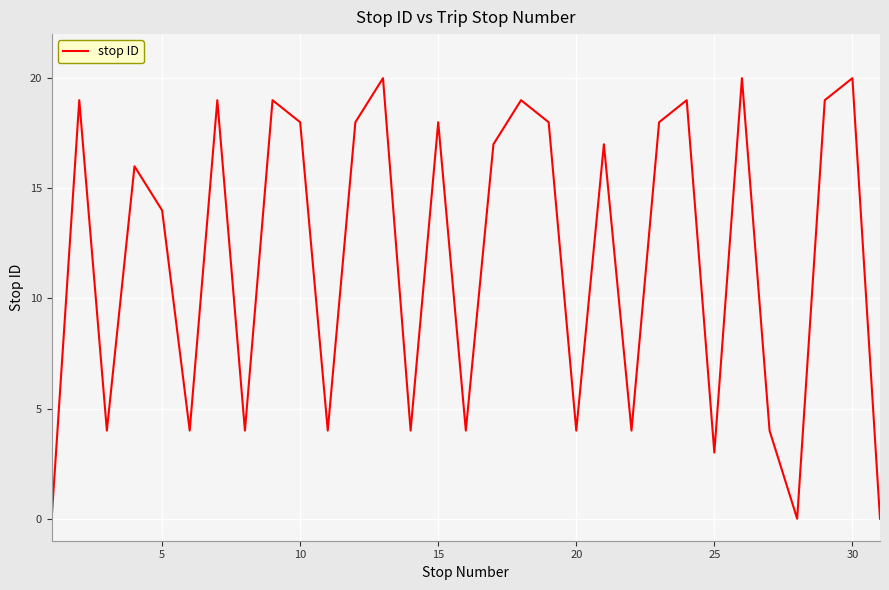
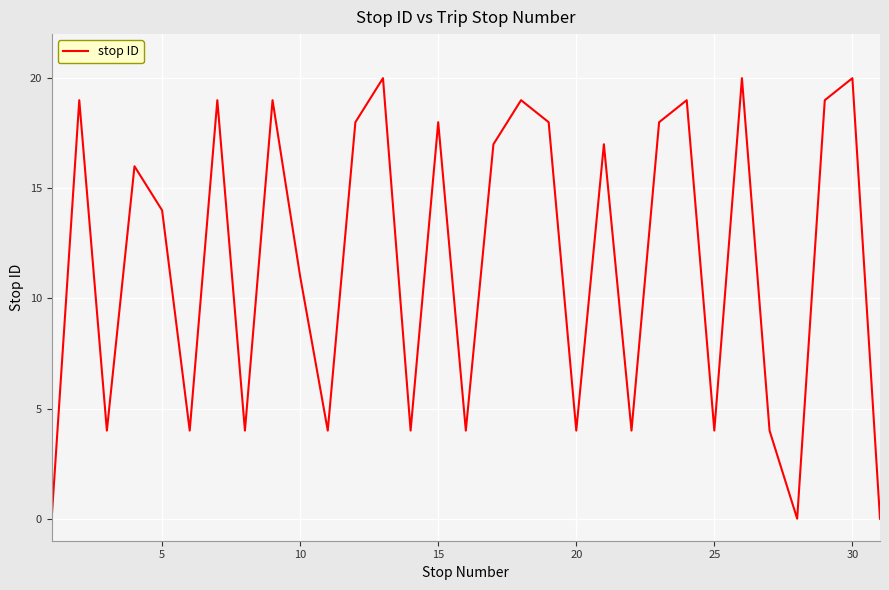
  {
    "5": 14,
-   "10": 18,
+   "10": 11,
    "15": 18,
    "20": 4,
-   "25": 3,
+   "25": 4,
    "30": 20
  }
